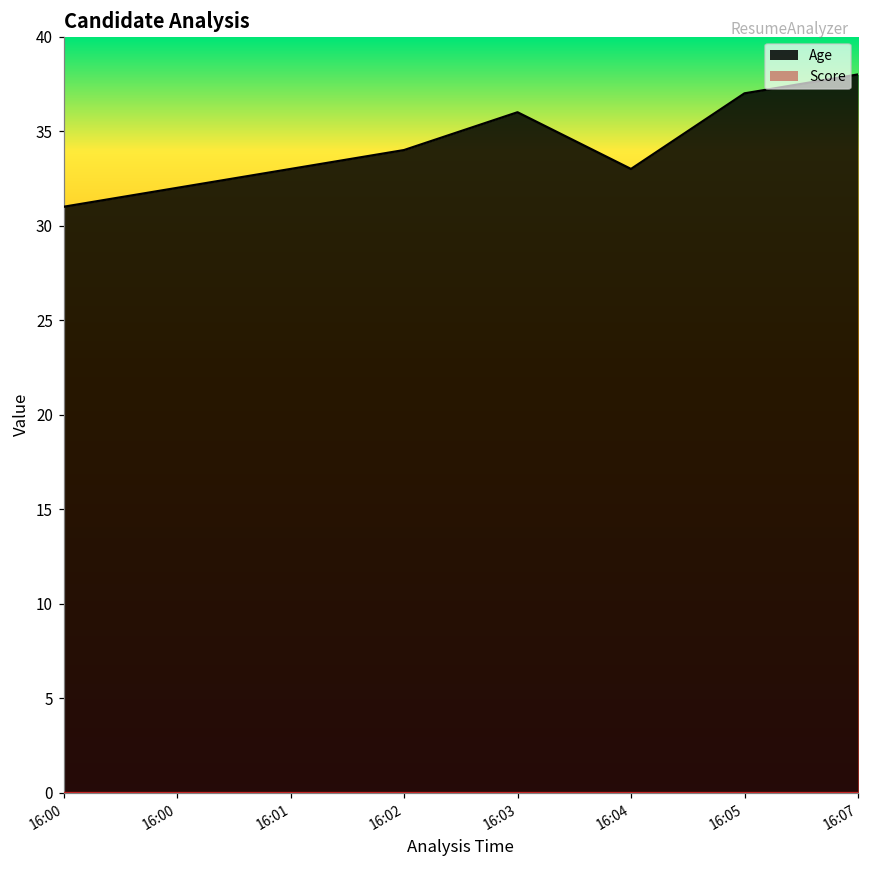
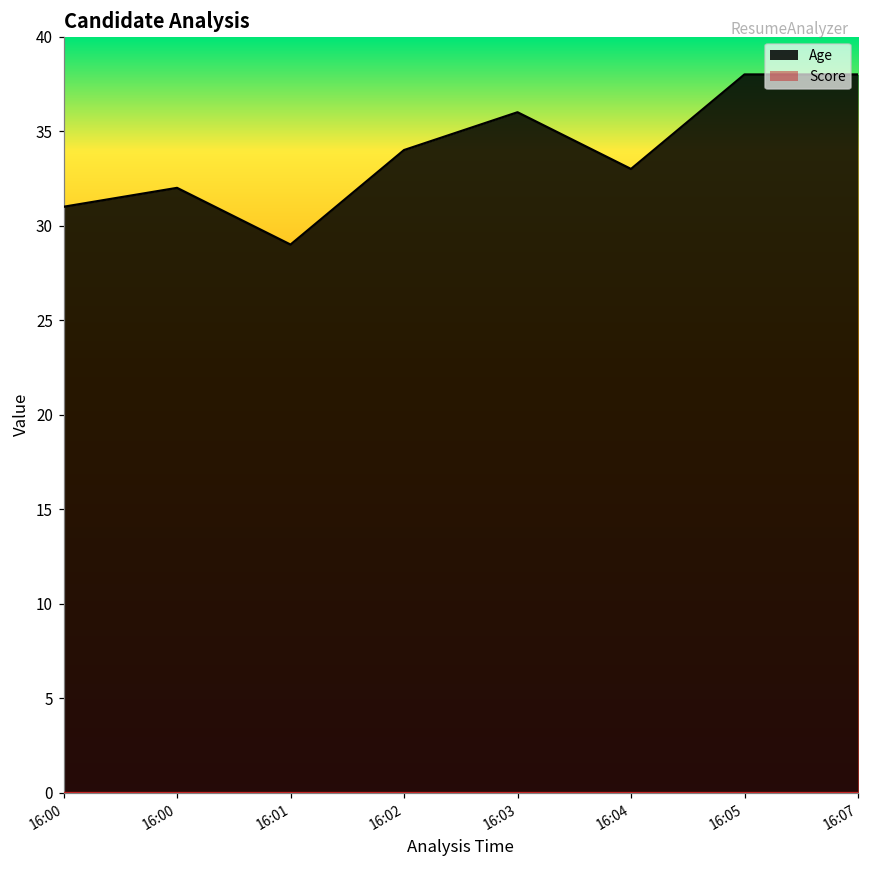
  {
    "Age": {
-     "16:01": 33,
+     "16:01": 29,
      "16:02": 34,
      "16:03": 36,
      "16:04": 33,
-     "16:05": 37,
+     "16:05": 38,
      "16:07": 38
    },
    "Score": {
      "16:01": 0,
      "16:02": 0,
      "16:03": 0,
      "16:04": 0,
      "16:05": 0,
      "16:07": 0
    }
  }
